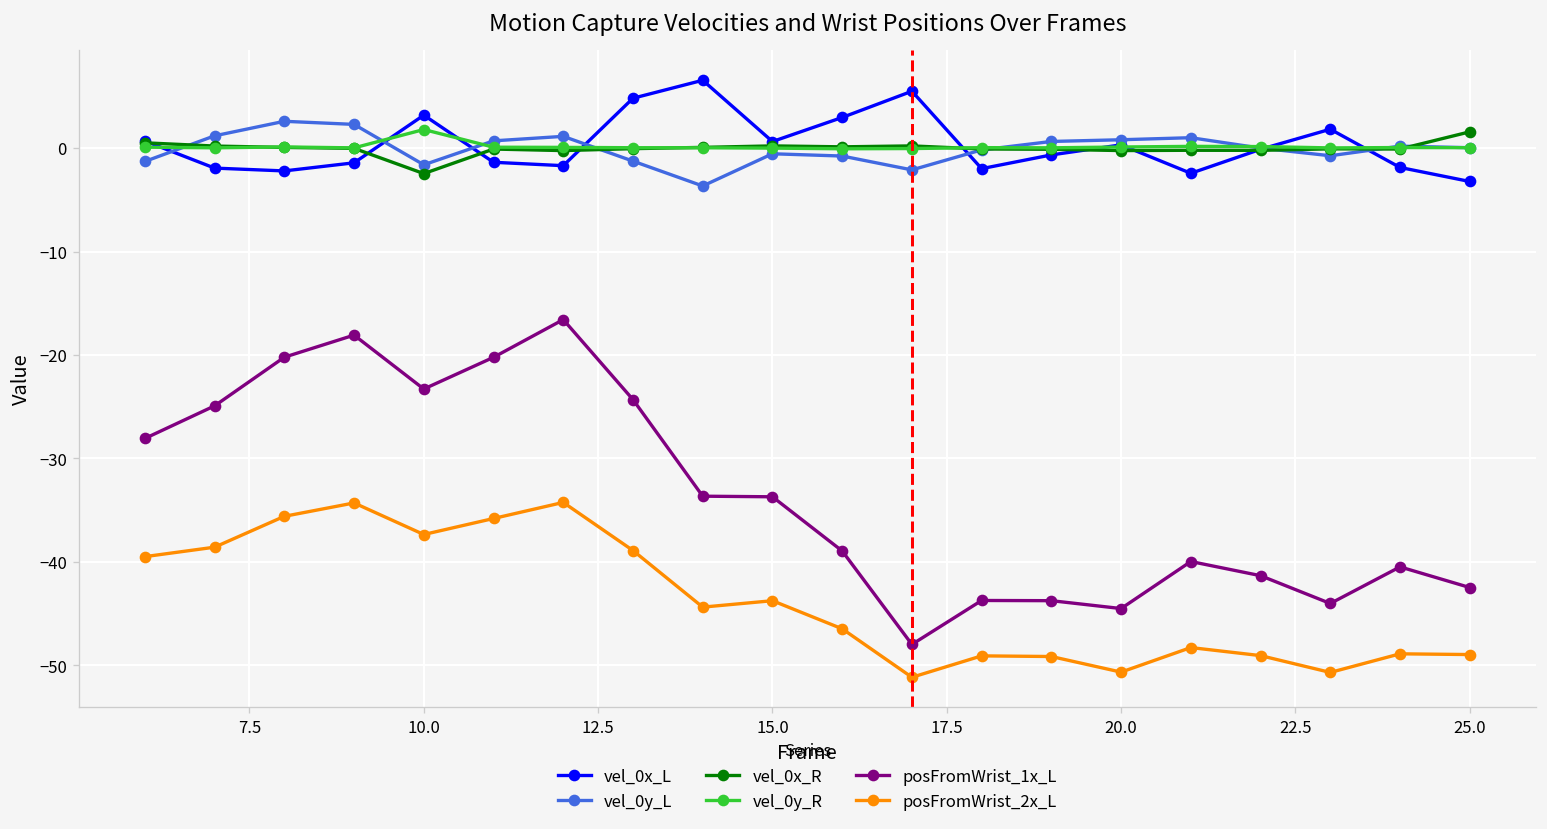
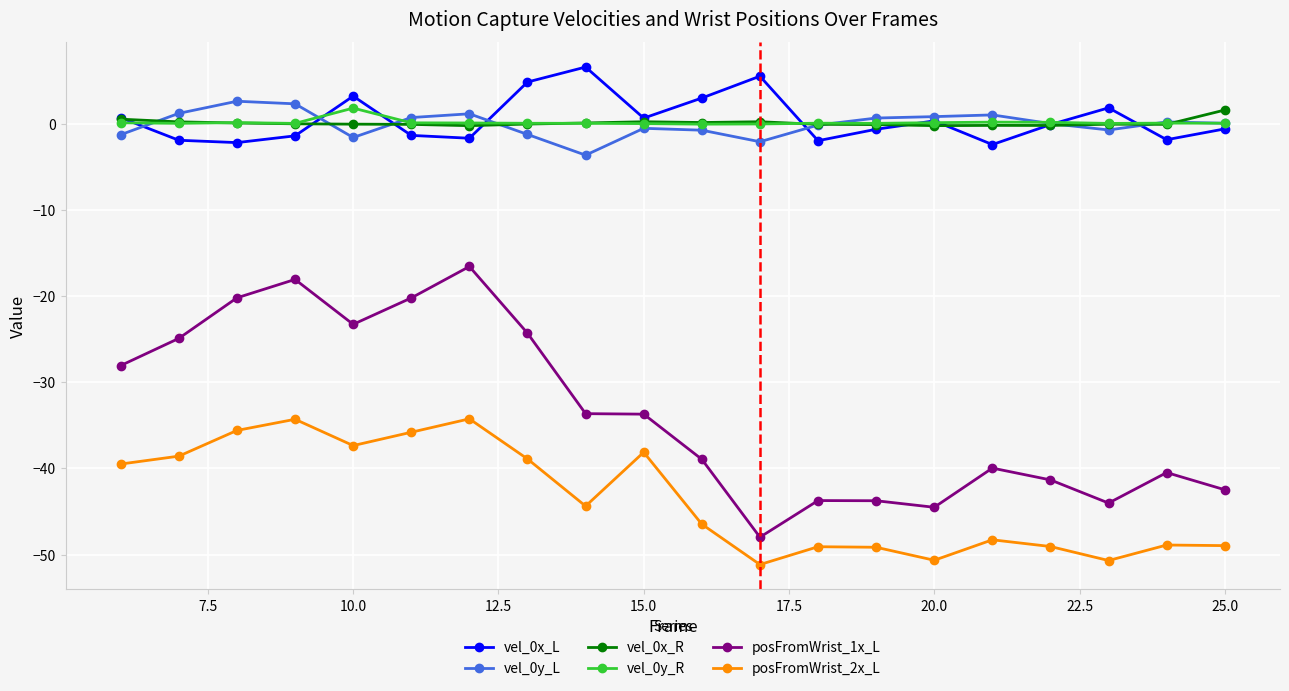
  {
    "vel_0x_L": {
      "10.0": 3,
      "15.0": 1,
-     "25.0": -3
+     "25.0": -1
    },
    "vel_0y_L": {
      "10.0": -2,
      "15.0": -1,
      "20.0": 1
    },
    "vel_0x_R": {
-     "10.0": -2,
+     "10.0": 0,
      "20.0": 0,
      "25.0": 2
    },
    "vel_0y_R": {
      "10.0": 2
    },
    "posFromWrist_1x_L": {
      "10.0": -23,
      "15.0": -34,
      "20.0": -45,
      "25.0": -42
    },
    "posFromWrist_2x_L": {
      "10.0": -37,
-     "15.0": -44,
+     "15.0": -38,
      "20.0": -51,
      "25.0": -49
    }
  }
